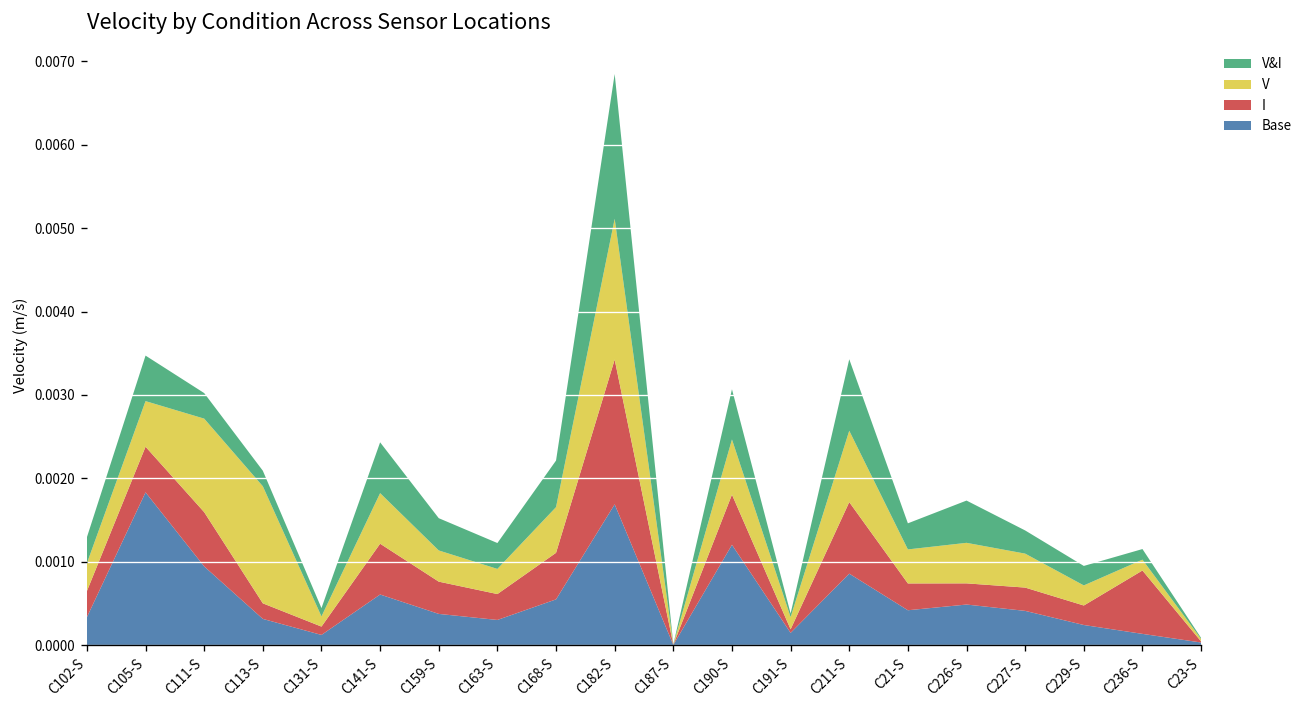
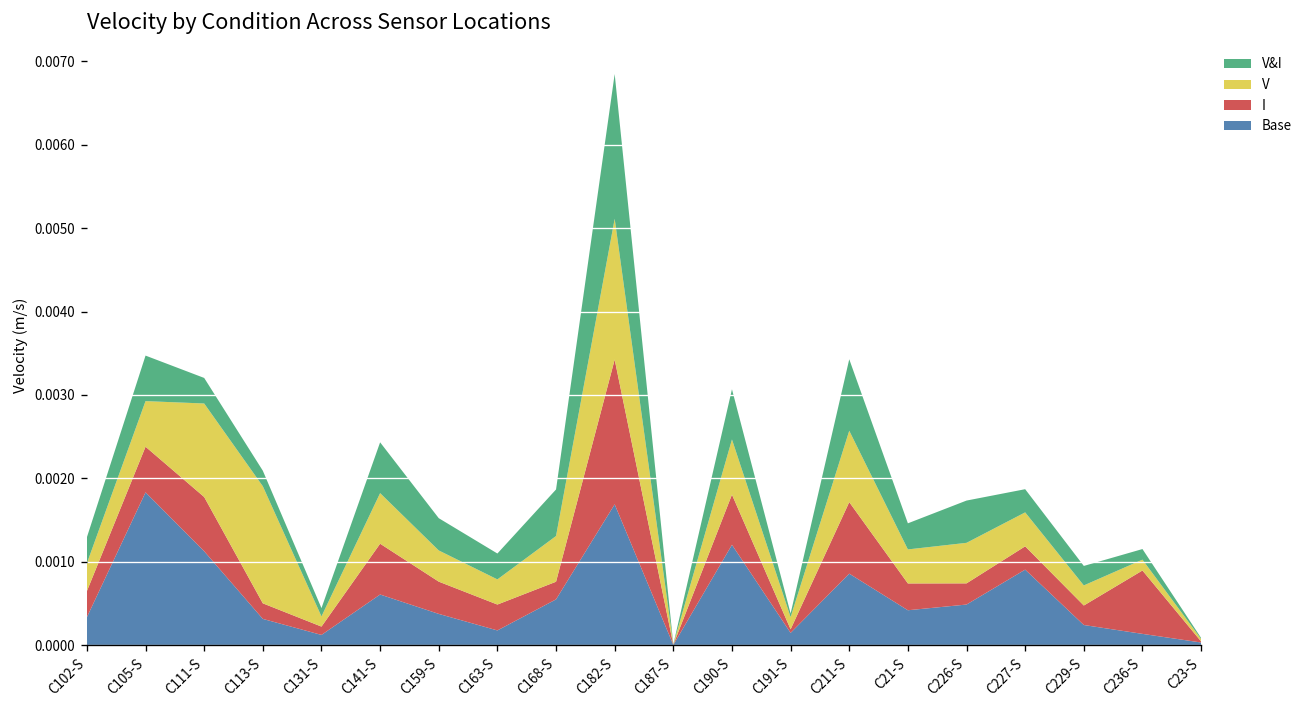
  {
    "Base": {
      "C102-S": 0.0003,
      "C105-S": 0.0018,
-     "C111-S": 0.0009,
+     "C111-S": 0.0011,
      "C113-S": 0.0003,
      "C131-S": 0.0001,
      "C141-S": 0.0006,
      "C159-S": 0.0004,
-     "C163-S": 0.0003,
+     "C163-S": 0.0002,
      "C168-S": 0.0005,
      "C182-S": 0.0017,
      "C190-S": 0.0012,
      "C191-S": 0.0001,
      "C211-S": 0.0009,
      "C21-S": 0.0004,
      "C226-S": 0.0005,
-     "C227-S": 0.0004,
+     "C227-S": 0.0009,
      "C229-S": 0.0002,
      "C236-S": 0.0001
    },
    "I": {
      "C102-S": 0.0003,
      "C105-S": 0.0005,
      "C111-S": 0.0007,
      "C113-S": 0.0002,
      "C131-S": 0.0001,
      "C141-S": 0.0006,
      "C159-S": 0.0004,
      "C163-S": 0.0003,
-     "C168-S": 0.0006,
+     "C168-S": 0.0002,
      "C182-S": 0.0017,
      "C190-S": 0.0006,
      "C191-S": 0.0000,
      "C211-S": 0.0009,
      "C21-S": 0.0003,
      "C226-S": 0.0003,
      "C227-S": 0.0003,
      "C229-S": 0.0002,
      "C236-S": 0.0008
    },
    "V": {
      "C102-S": 0.0003,
      "C105-S": 0.0005,
      "C111-S": 0.0011,
      "C113-S": 0.0014,
      "C131-S": 0.0001,
      "C141-S": 0.0006,
      "C159-S": 0.0004,
      "C163-S": 0.0003,
      "C168-S": 0.0005,
      "C182-S": 0.0017,
      "C190-S": 0.0007,
      "C191-S": 0.0001,
      "C211-S": 0.0009,
      "C21-S": 0.0004,
      "C226-S": 0.0005,
      "C227-S": 0.0004,
      "C229-S": 0.0002,
      "C236-S": 0.0001
    },
    "V&I": {
      "C102-S": 0.0003,
      "C105-S": 0.0005,
      "C111-S": 0.0003,
      "C113-S": 0.0002,
      "C131-S": 0.0001,
      "C141-S": 0.0006,
      "C159-S": 0.0004,
      "C163-S": 0.0003,
      "C168-S": 0.0006,
      "C182-S": 0.0017,
      "C190-S": 0.0006,
      "C191-S": 0.0000,
      "C211-S": 0.0009,
      "C21-S": 0.0003,
      "C226-S": 0.0005,
      "C227-S": 0.0003,
      "C229-S": 0.0002,
      "C236-S": 0.0001
    }
  }
